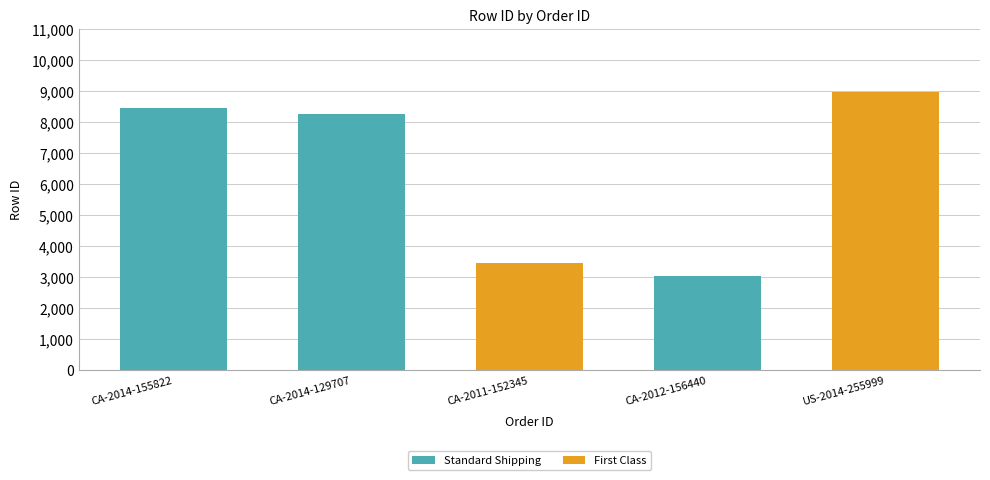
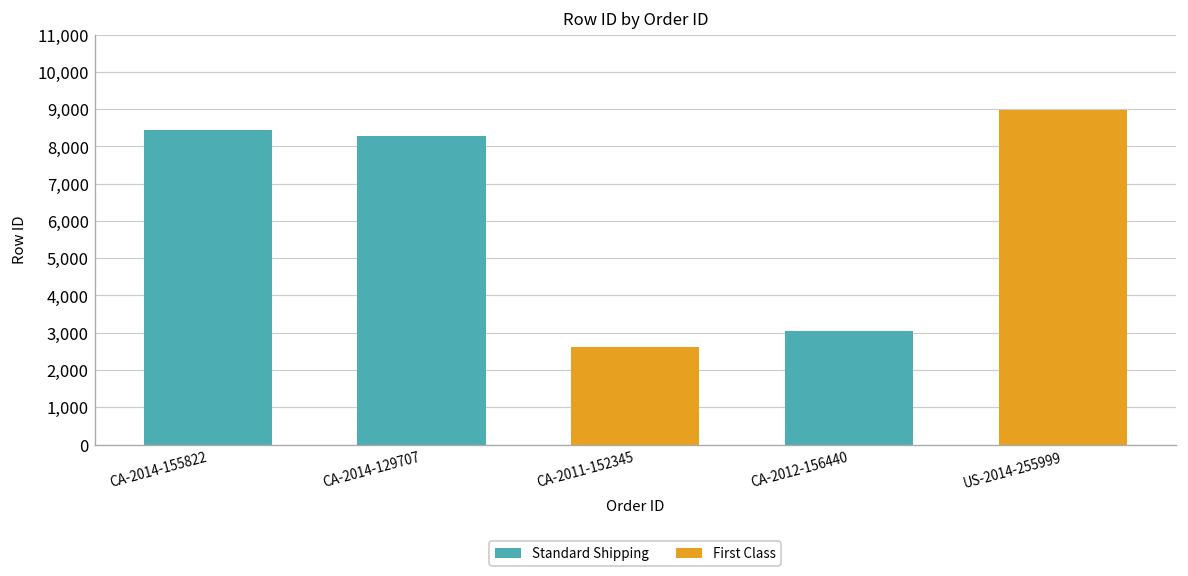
  {
    "Standard Shipping": {
      "CA-2014-155822": "8,400",
      "CA-2014-129707": "8,300",
      "CA-2011-152345": "0",
      "CA-2012-156440": "3,000",
      "US-2014-255999": "0"
    },
    "First Class": {
-     "CA-2011-152345": "3,500"
+     "CA-2011-152345": "2,600"
    }
  }
